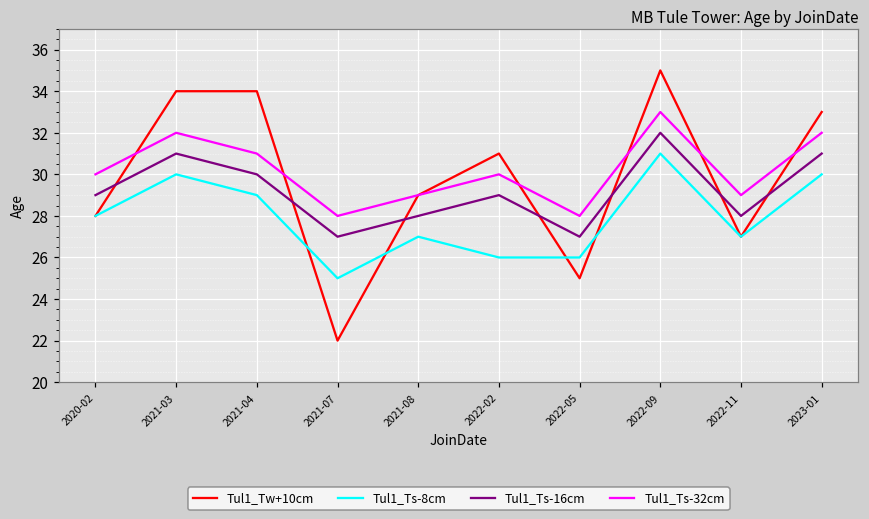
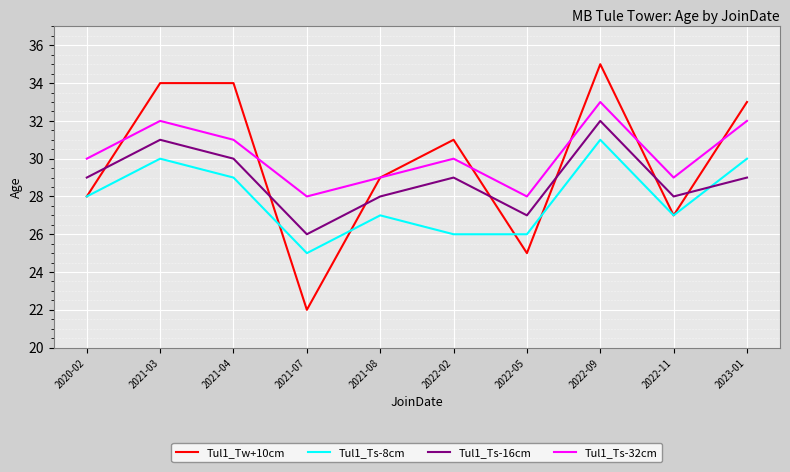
  {
    "Tul1_Tw+10cm": {
      "2021-03": 34,
      "2021-04": 34,
      "2021-07": 22,
      "2022-02": 31,
      "2022-05": 25,
      "2022-09": 35,
      "2023-01": 33
    },
    "Tul1_Ts-8cm": {
      "2021-03": 30,
      "2021-04": 29,
      "2021-07": 25,
      "2021-08": 27,
      "2022-02": 26,
      "2022-05": 26,
      "2022-09": 31,
      "2023-01": 30
    },
    "Tul1_Ts-16cm": {
      "2020-02": 29,
      "2021-03": 31,
      "2021-04": 30,
-     "2021-07": 27,
+     "2021-07": 26,
      "2021-08": 28,
      "2022-02": 29,
      "2022-05": 27,
      "2022-09": 32,
      "2022-11": 28,
-     "2023-01": 31
+     "2023-01": 29
    },
    "Tul1_Ts-32cm": {
      "2020-02": 30,
      "2021-03": 32,
      "2021-04": 31,
      "2021-07": 28,
      "2022-02": 30,
      "2022-05": 28,
      "2022-09": 33,
      "2022-11": 29,
      "2023-01": 32
    }
  }
